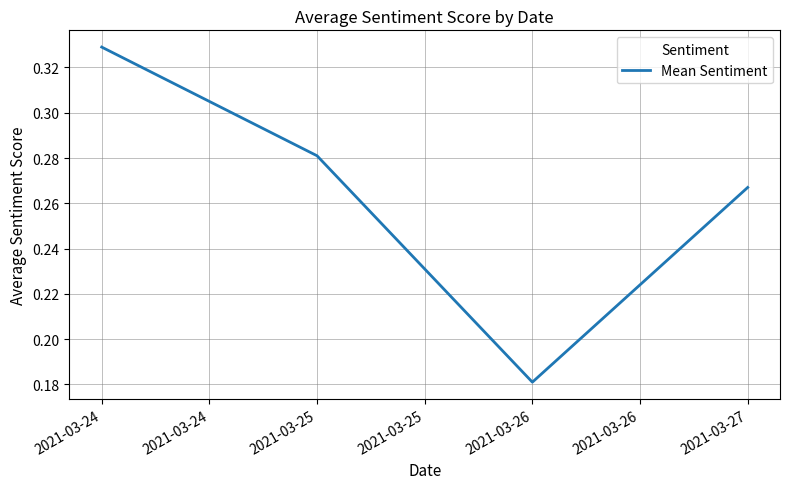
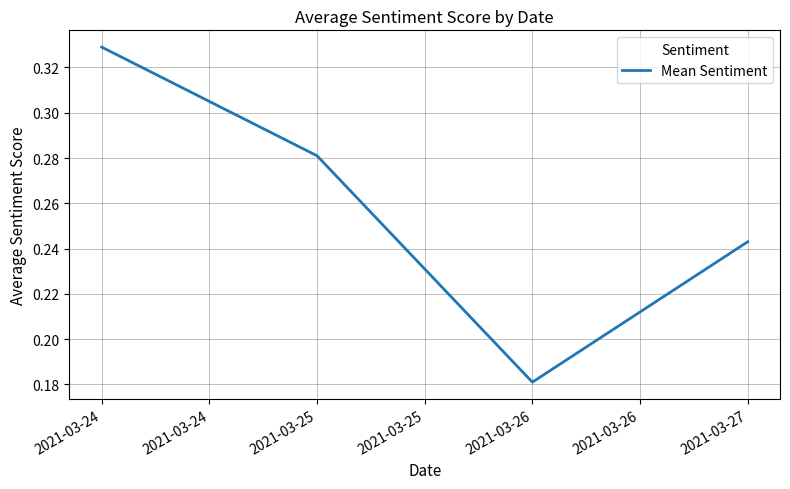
  {
    "2021-03-24": 0.329,
    "2021-03-25": 0.281,
    "2021-03-26": 0.181,
-   "2021-03-27": 0.267
+   "2021-03-27": 0.243
  }
